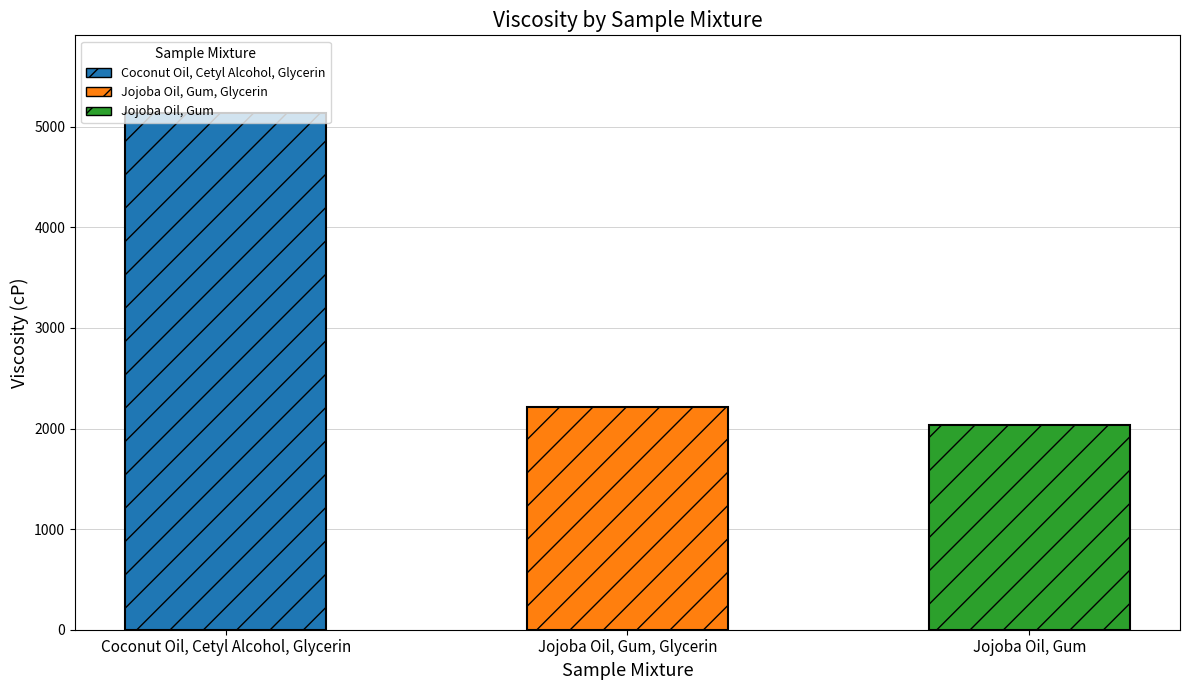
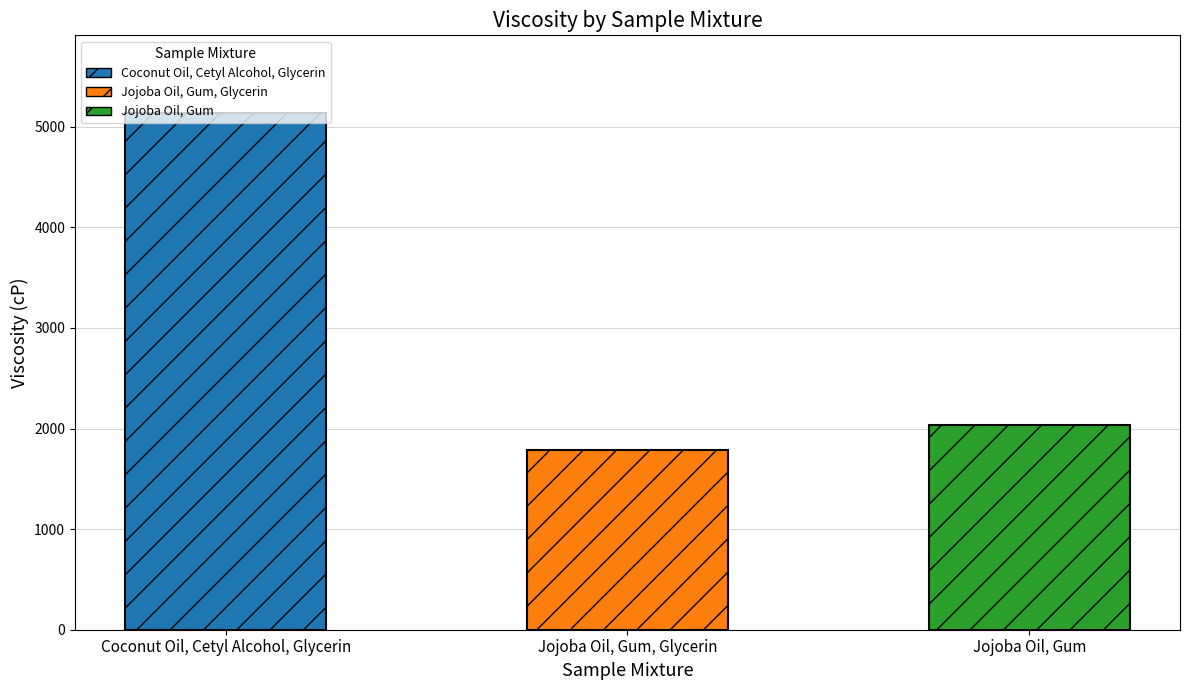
  {
-   "Jojoba Oil, Gum, Glycerin": 2210,
+   "Jojoba Oil, Gum, Glycerin": 1790,
    "Jojoba Oil, Gum": 2040
  }
